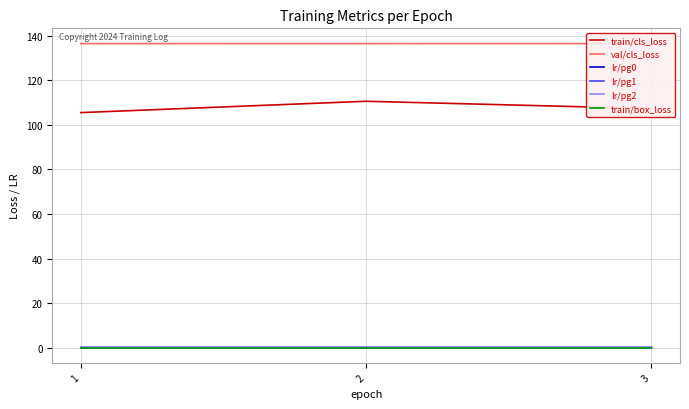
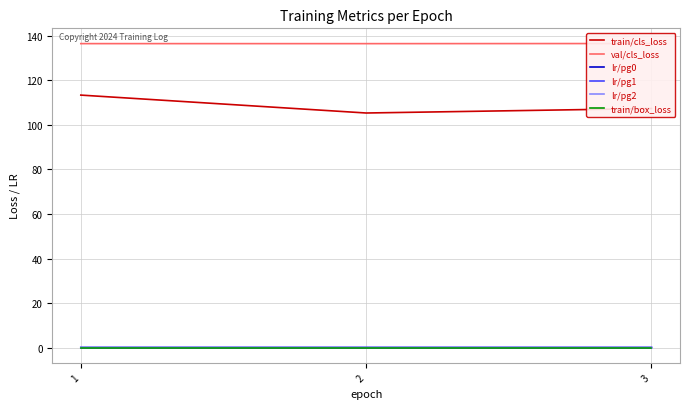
  {
    "train/cls_loss": {
-     "1": 106,
-     "2": 111
+     "1": 113,
+     "2": 105
    },
    "val/cls_loss": {
      "2": 137
    },
    "train/box_loss": {
      "1": 0,
      "2": 0,
      "3": 0
    }
  }
